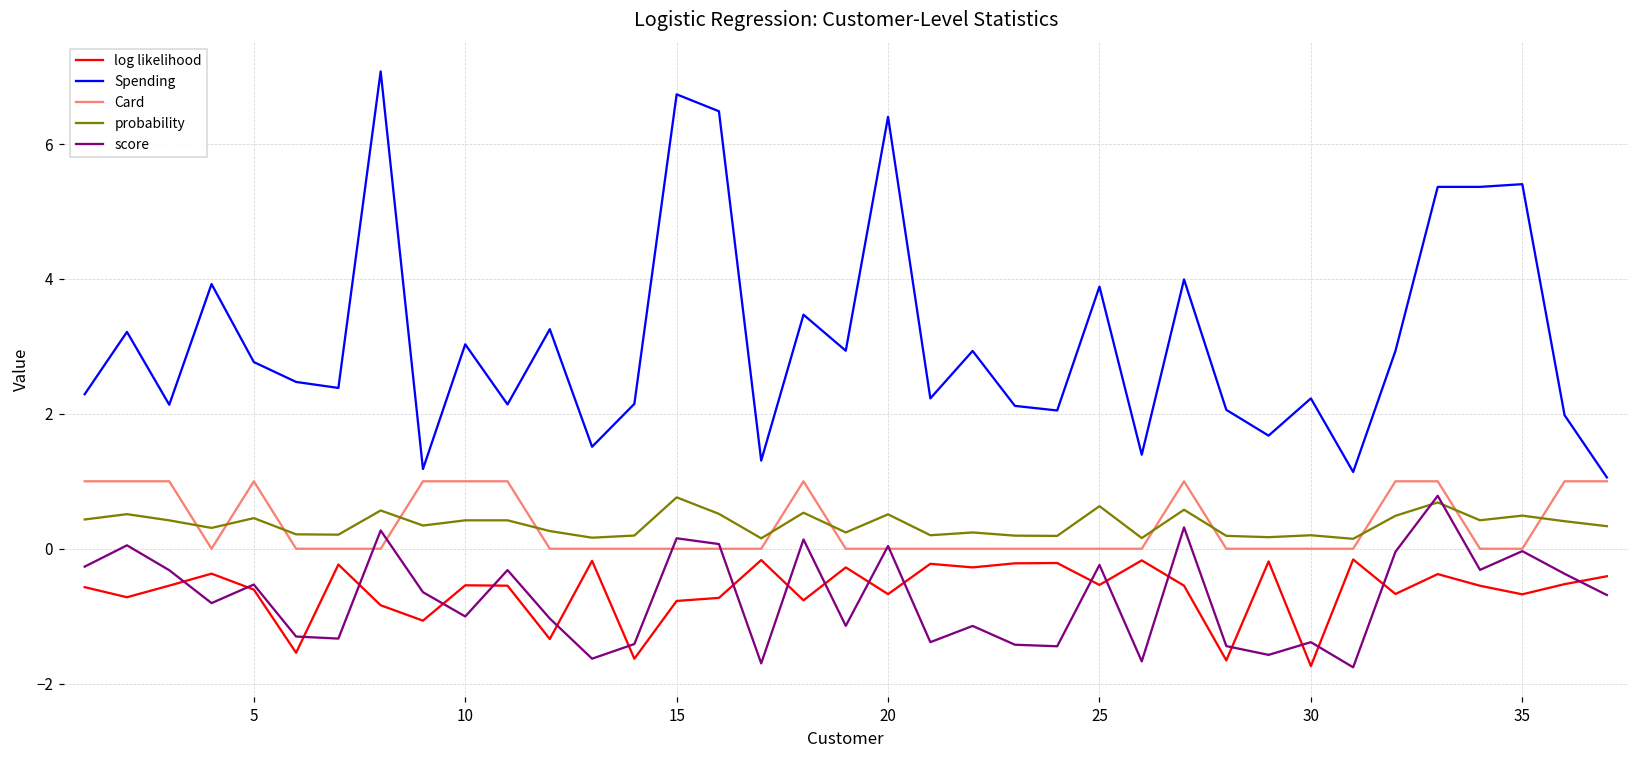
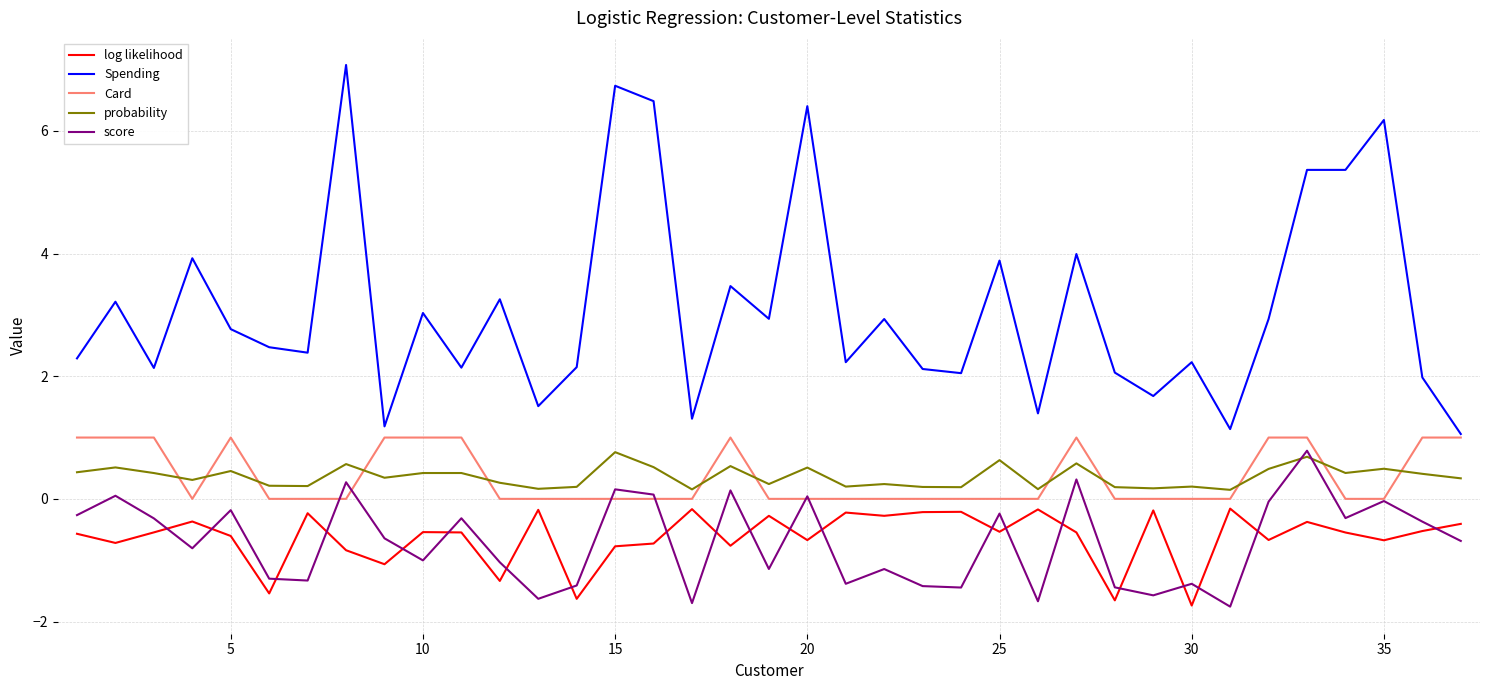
  {
    "log likelihood": {
      "5": -0.6,
      "10": -0.5,
      "15": -0.8,
      "20": -0.7,
      "25": -0.5,
      "30": -1.7,
      "35": -0.7
    },
    "Spending": {
      "5": 2.8,
      "10": 3.0,
      "15": 6.7,
      "20": 6.4,
      "25": 3.9,
      "30": 2.2,
-     "35": 5.4
+     "35": 6.2
    },
    "Card": {
      "5": 1.0,
      "10": 1.0,
      "15": 0.0,
      "20": 0.0,
      "25": 0.0,
      "30": 0.0
    },
    "probability": {
      "5": 0.5,
      "10": 0.4,
      "15": 0.8,
      "20": 0.5,
      "25": 0.6,
      "30": 0.2,
      "35": 0.5
    },
    "score": {
-     "5": -0.5,
+     "5": -0.2,
      "10": -1.0,
      "15": 0.2,
      "20": 0.0,
      "25": -0.2,
      "30": -1.4
    }
  }
